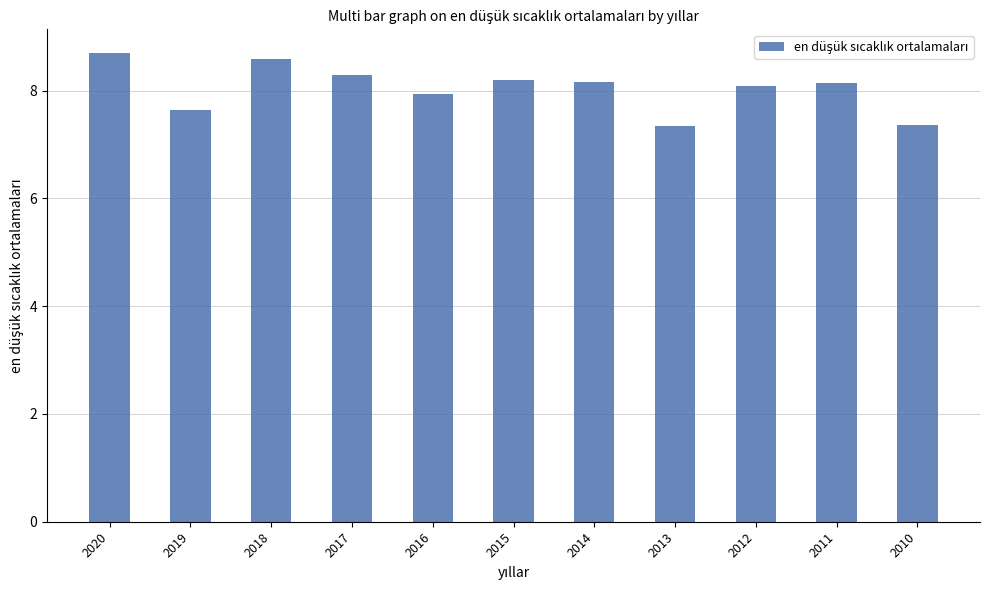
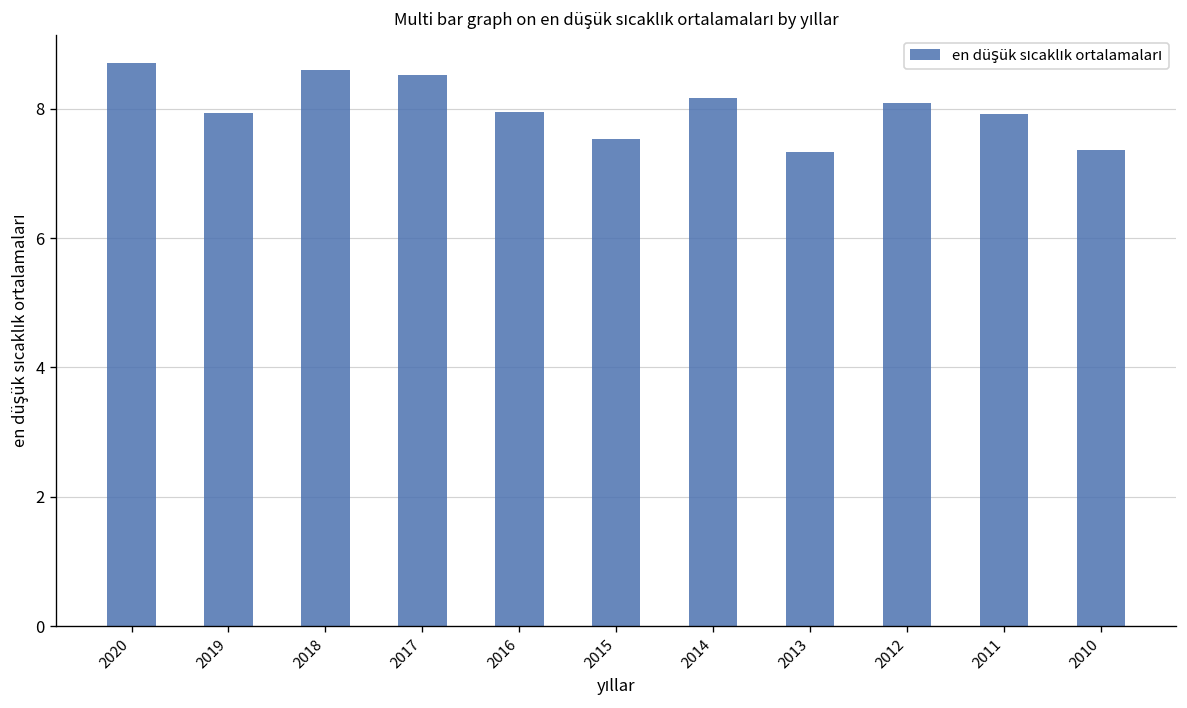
  {
    "2020": 8.7,
-   "2019": 7.6,
+   "2019": 7.9,
    "2018": 8.6,
-   "2017": 8.3,
+   "2017": 8.5,
    "2016": 7.9,
-   "2015": 8.2,
+   "2015": 7.5,
    "2014": 8.2,
    "2013": 7.3,
    "2012": 8.1,
-   "2011": 8.1,
+   "2011": 7.9,
    "2010": 7.4
  }
